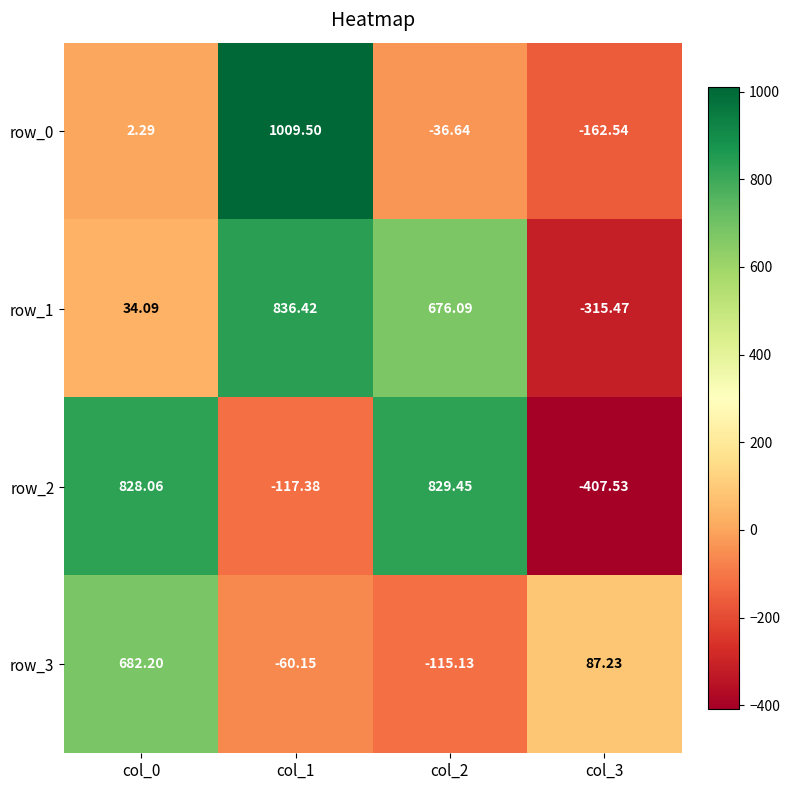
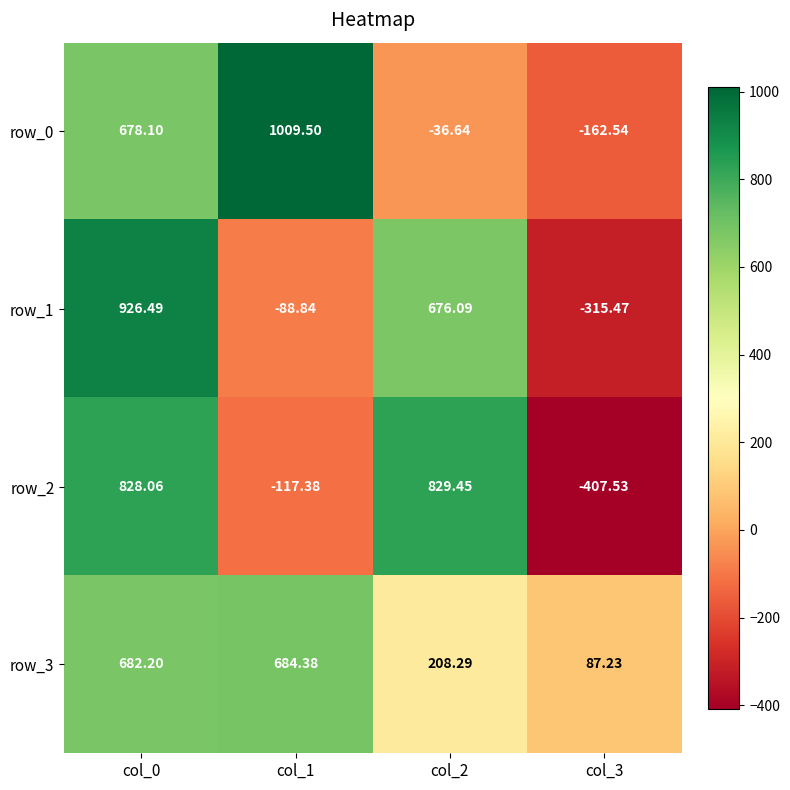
  {
    "row_0": {
-     "col_0": 2.29,
+     "col_0": 678.10,
      "col_1": 1009.50,
      "col_2": -36.64,
      "col_3": -162.54
    },
    "row_1": {
-     "col_0": 34.09,
-     "col_1": 836.42,
+     "col_0": 926.49,
+     "col_1": -88.84,
      "col_2": 676.09,
      "col_3": -315.47
    },
    "row_2": {
      "col_0": 828.06,
      "col_1": -117.38,
      "col_2": 829.45,
      "col_3": -407.53
    },
    "row_3": {
      "col_0": 682.20,
-     "col_1": -60.15,
-     "col_2": -115.13,
+     "col_1": 684.38,
+     "col_2": 208.29,
      "col_3": 87.23
    }
  }
